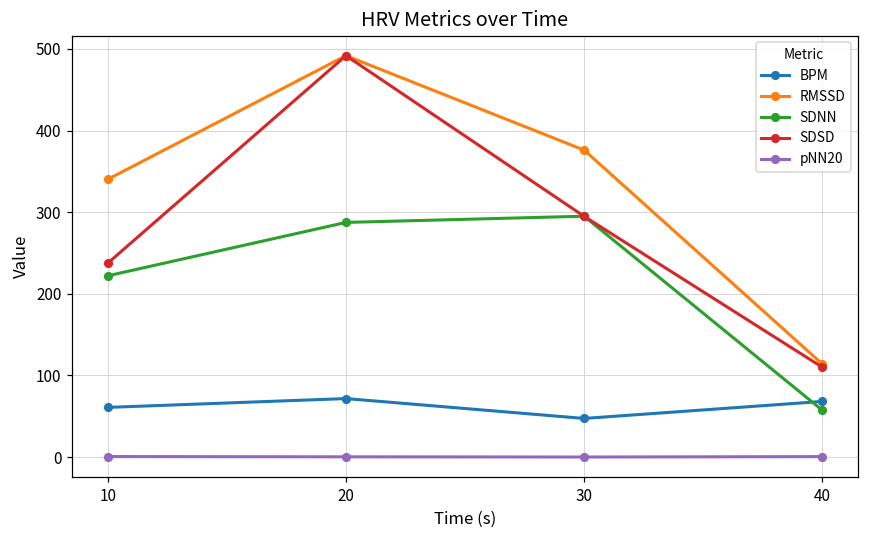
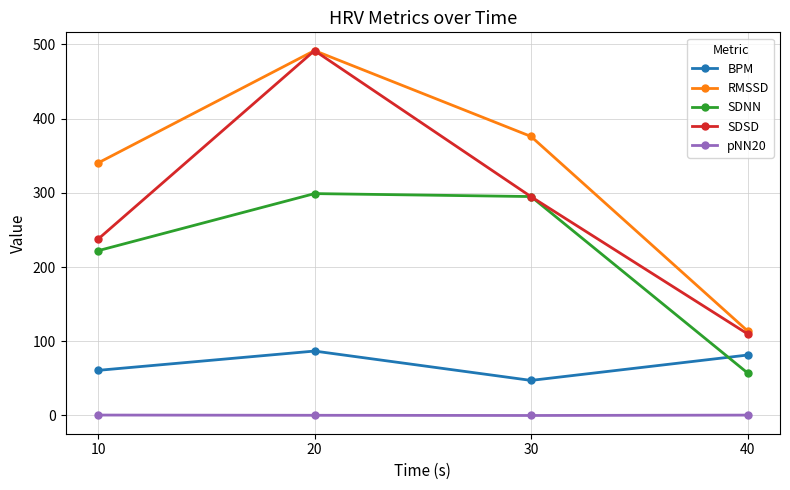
  {
    "BPM": {
      "10": 60,
-     "20": 70,
+     "20": 90,
      "30": 50,
-     "40": 70
+     "40": 80
    },
    "RMSSD": {
      "10": 340,
      "30": 380,
      "40": 110
    },
    "SDNN": {
      "10": 220,
-     "20": 290,
+     "20": 300,
      "40": 60
    },
    "SDSD": {
      "10": 240,
      "40": 110
    },
    "pNN20": {
      "10": 0,
      "20": 0,
      "30": 0,
      "40": 0
    }
  }
